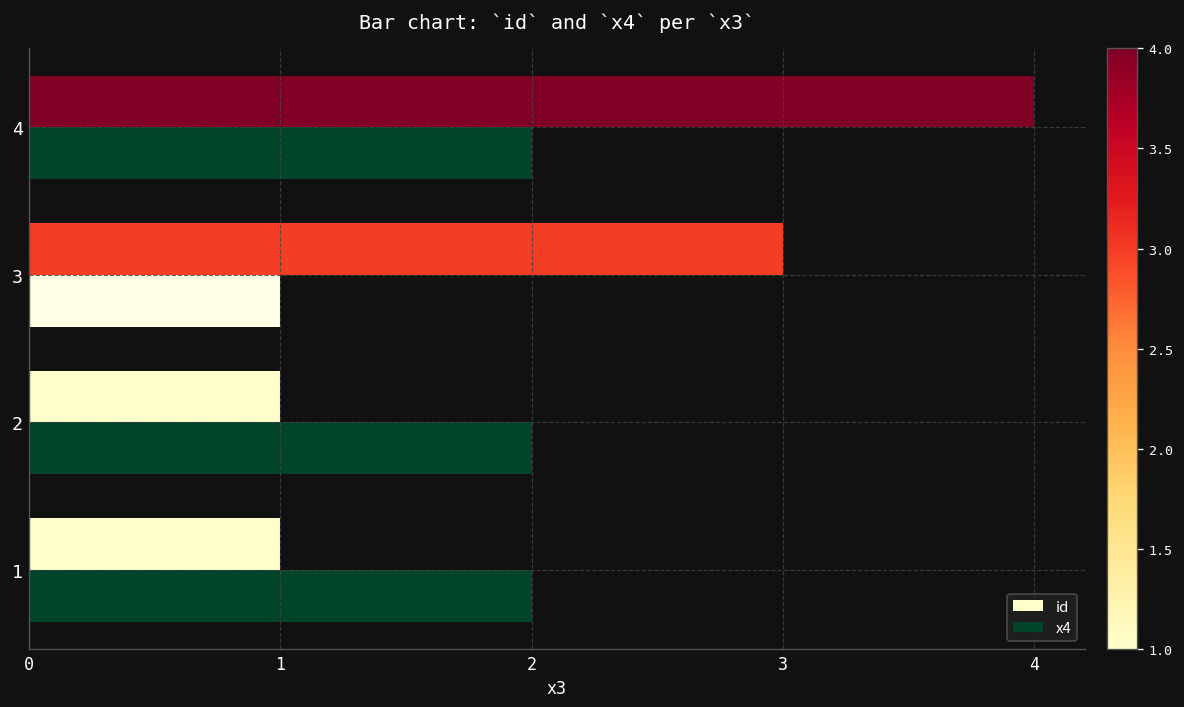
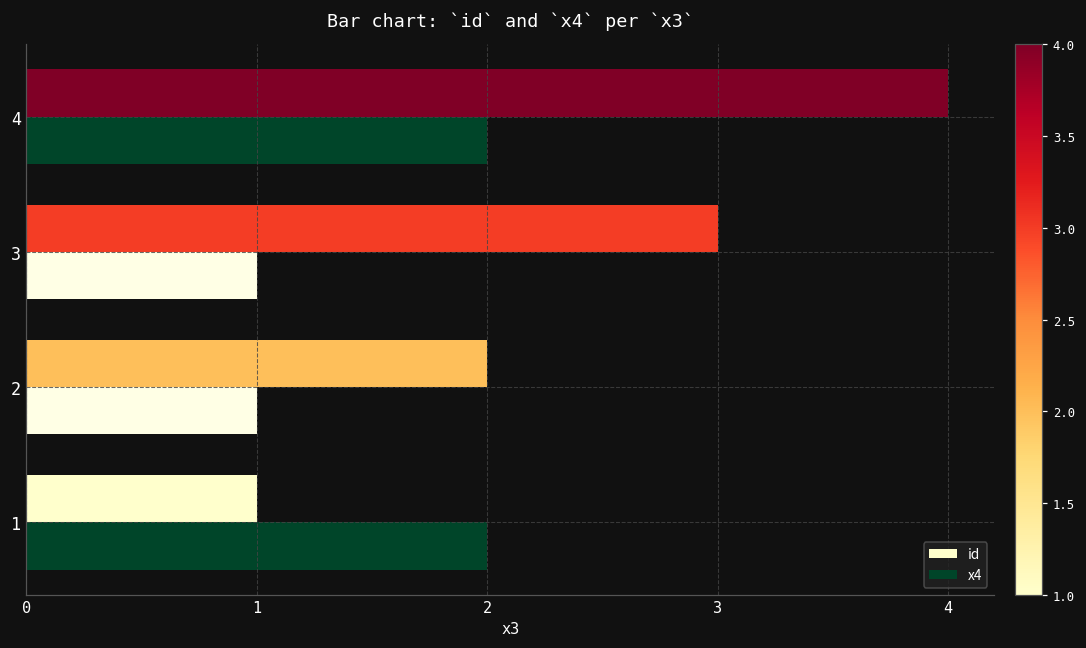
  {
    "id": {
      "4": 4,
      "3": 3,
-     "2": 1,
+     "2": 2,
      "1": 1
    },
    "x4": {
      "4": 2,
      "3": 1,
-     "2": 2,
+     "2": 1,
      "1": 2
    }
  }
